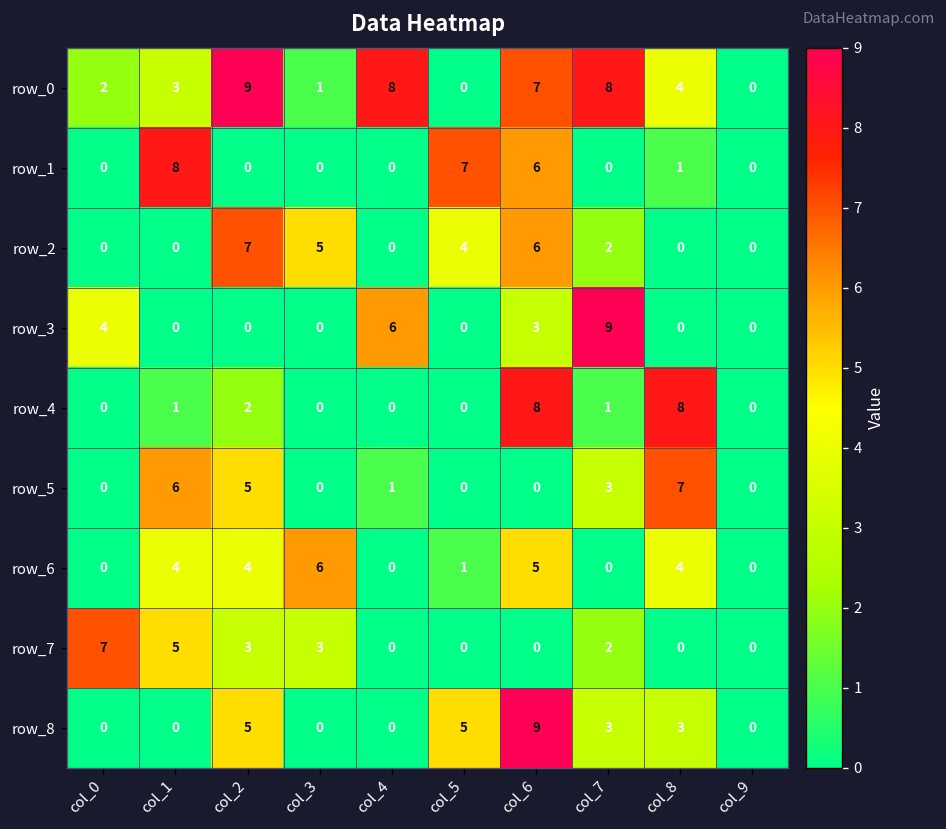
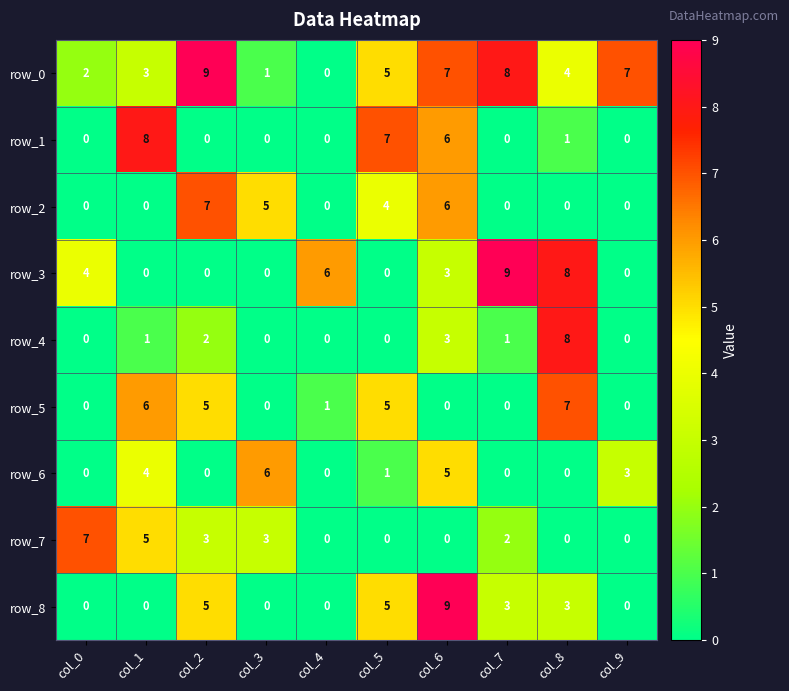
  {
    "row_0": {
      "col_0": 2,
      "col_1": 3,
      "col_2": 9,
      "col_3": 1,
-     "col_4": 8,
-     "col_5": 0,
+     "col_4": 0,
+     "col_5": 5,
      "col_6": 7,
      "col_7": 8,
      "col_8": 4,
-     "col_9": 0
+     "col_9": 7
    },
    "row_1": {
      "col_0": 0,
      "col_1": 8,
      "col_2": 0,
      "col_3": 0,
      "col_4": 0,
      "col_5": 7,
      "col_6": 6,
      "col_7": 0,
      "col_8": 1,
      "col_9": 0
    },
    "row_2": {
      "col_0": 0,
      "col_1": 0,
      "col_2": 7,
      "col_3": 5,
      "col_4": 0,
      "col_5": 4,
      "col_6": 6,
-     "col_7": 2,
+     "col_7": 0,
      "col_8": 0,
      "col_9": 0
    },
    "row_3": {
      "col_0": 4,
      "col_1": 0,
      "col_2": 0,
      "col_3": 0,
      "col_4": 6,
      "col_5": 0,
      "col_6": 3,
      "col_7": 9,
-     "col_8": 0,
+     "col_8": 8,
      "col_9": 0
    },
    "row_4": {
      "col_0": 0,
      "col_1": 1,
      "col_2": 2,
      "col_3": 0,
      "col_4": 0,
      "col_5": 0,
-     "col_6": 8,
+     "col_6": 3,
      "col_7": 1,
      "col_8": 8,
      "col_9": 0
    },
    "row_5": {
      "col_0": 0,
      "col_1": 6,
      "col_2": 5,
      "col_3": 0,
      "col_4": 1,
-     "col_5": 0,
+     "col_5": 5,
      "col_6": 0,
-     "col_7": 3,
+     "col_7": 0,
      "col_8": 7,
      "col_9": 0
    },
    "row_6": {
      "col_0": 0,
      "col_1": 4,
-     "col_2": 4,
+     "col_2": 0,
      "col_3": 6,
      "col_4": 0,
      "col_5": 1,
      "col_6": 5,
      "col_7": 0,
-     "col_8": 4,
-     "col_9": 0
+     "col_8": 0,
+     "col_9": 3
    },
    "row_7": {
      "col_0": 7,
      "col_1": 5,
      "col_2": 3,
      "col_3": 3,
      "col_4": 0,
      "col_5": 0,
      "col_6": 0,
      "col_7": 2,
      "col_8": 0,
      "col_9": 0
    },
    "row_8": {
      "col_0": 0,
      "col_1": 0,
      "col_2": 5,
      "col_3": 0,
      "col_4": 0,
      "col_5": 5,
      "col_6": 9,
      "col_7": 3,
      "col_8": 3,
      "col_9": 0
    }
  }
